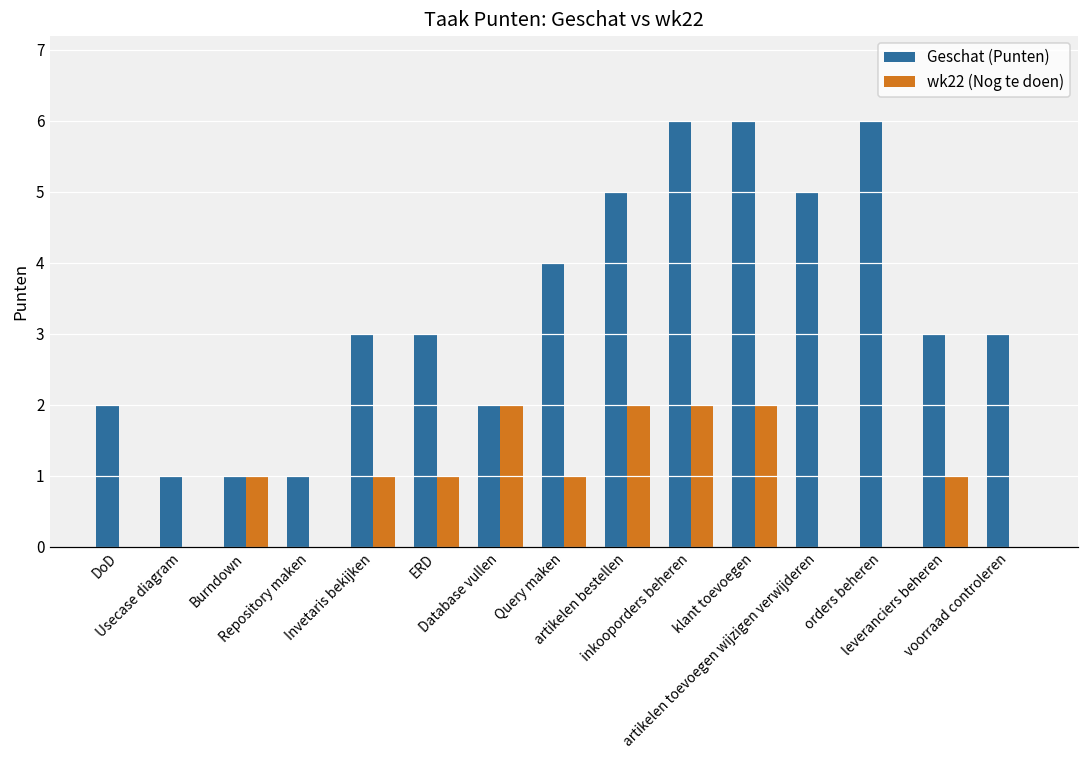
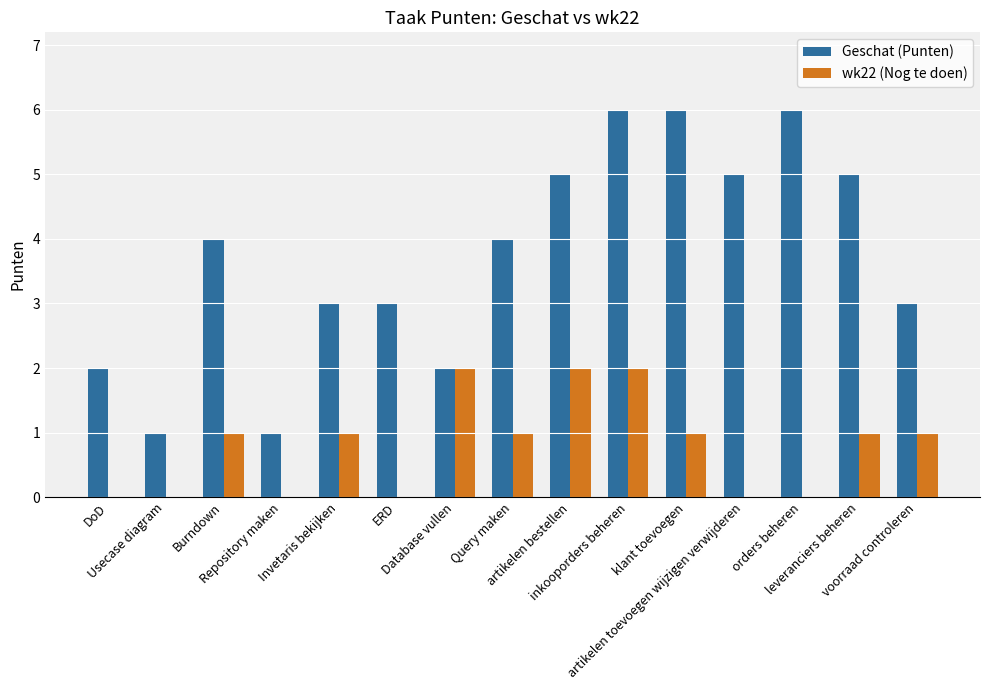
  {
    "Geschat (Punten)": {
      "DoD": 2,
      "Usecase diagram": 1,
-     "Burndown": 1,
+     "Burndown": 4,
      "Repository maken": 1,
      "Invetaris bekijken": 3,
      "ERD": 3,
      "Database vullen": 2,
      "Query maken": 4,
      "artikelen bestellen": 5,
      "inkooporders beheren": 6,
      "klant toevoegen": 6,
      "artikelen toevoegen wijzigen verwijderen": 5,
      "orders beheren": 6,
-     "leveranciers beheren": 3,
+     "leveranciers beheren": 5,
      "voorraad controleren": 3
    },
    "wk22 (Nog te doen)": {
      "DoD": 0,
      "Usecase diagram": 0,
      "Burndown": 1,
      "Repository maken": 0,
      "Invetaris bekijken": 1,
-     "ERD": 1,
+     "ERD": 0,
      "Database vullen": 2,
      "Query maken": 1,
      "artikelen bestellen": 2,
      "inkooporders beheren": 2,
-     "klant toevoegen": 2,
+     "klant toevoegen": 1,
      "artikelen toevoegen wijzigen verwijderen": 0,
      "orders beheren": 0,
      "leveranciers beheren": 1,
-     "voorraad controleren": 0
+     "voorraad controleren": 1
    }
  }
